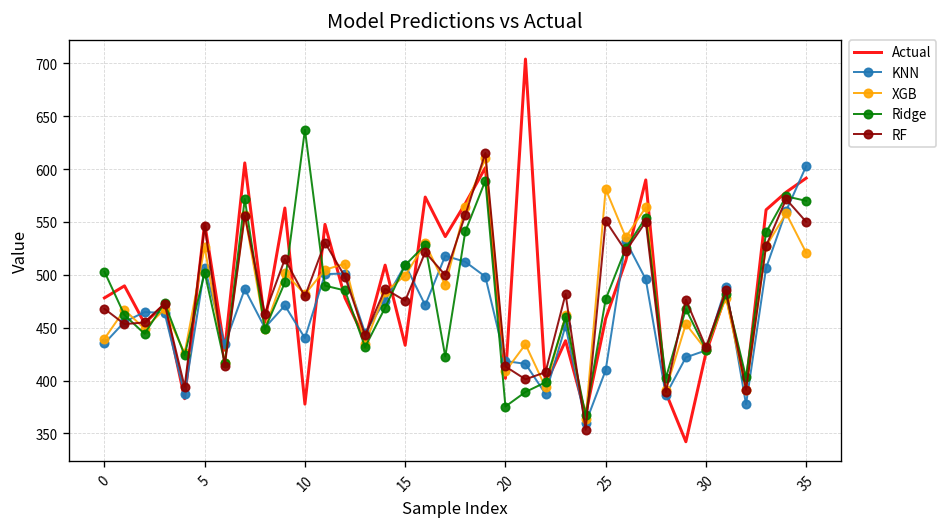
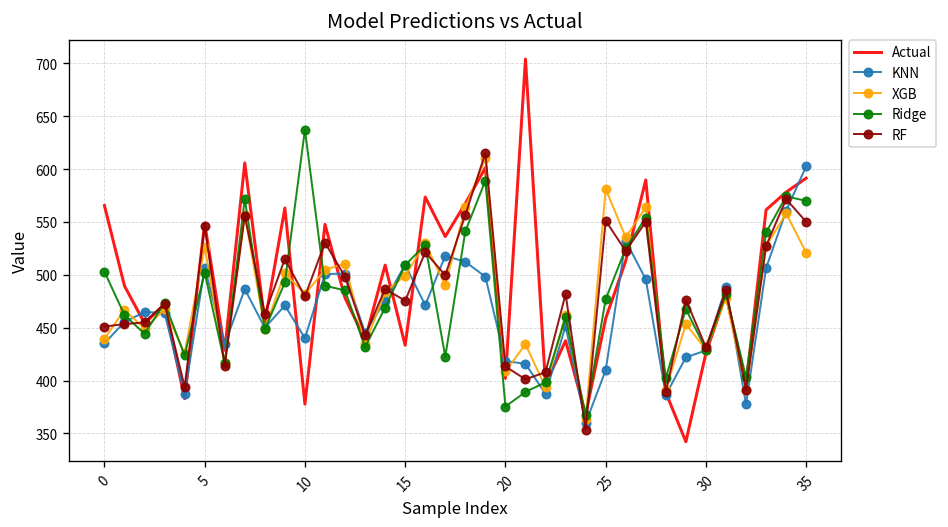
  {
    "Actual": {
-     "0": 480,
+     "0": 570,
      "10": 380,
      "15": 430,
      "20": 400,
      "25": 460,
      "35": 590
    },
    "KNN": {
      "0": 440,
      "5": 510,
      "10": 440,
      "20": 420,
      "25": 410,
      "35": 600
    },
    "XGB": {
      "0": 440,
      "5": 530,
      "15": 500,
      "20": 410,
      "25": 580,
      "35": 520
    },
    "Ridge": {
      "0": 500,
      "5": 500,
      "10": 640,
      "20": 380,
      "25": 480,
      "35": 570
    },
    "RF": {
-     "0": 470,
+     "0": 450,
      "15": 480,
      "20": 410,
      "25": 550,
      "35": 550
    }
  }
